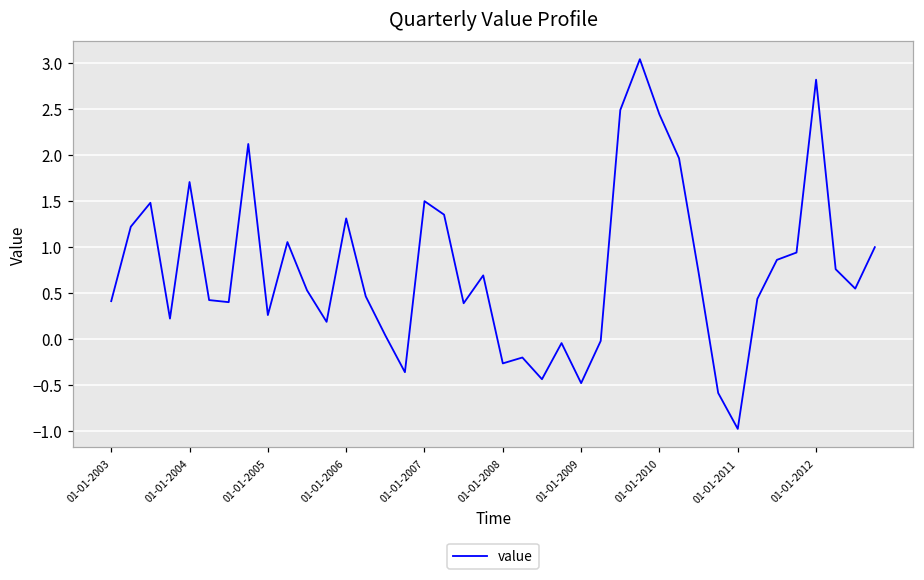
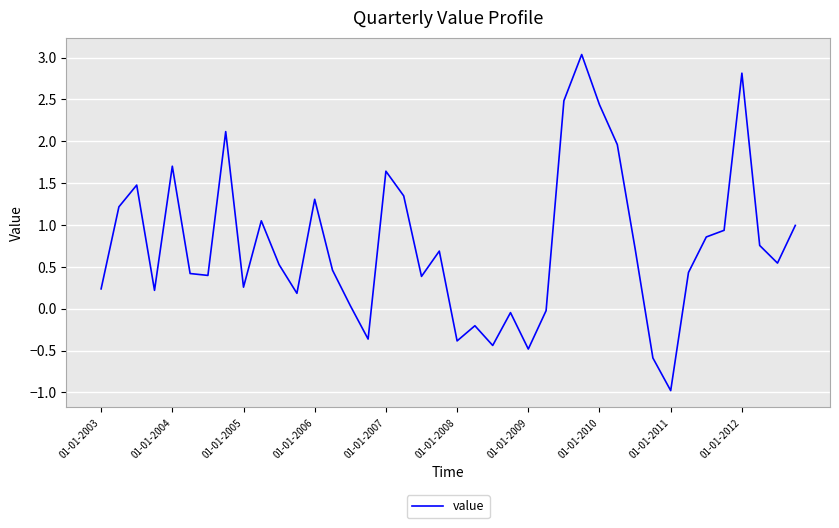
  {
-   "01-01-2003": 0.4,
+   "01-01-2003": 0.2,
    "01-01-2004": 1.7,
    "01-01-2005": 0.3,
    "01-01-2006": 1.3,
-   "01-01-2007": 1.5,
-   "01-01-2008": -0.3,
+   "01-01-2007": 1.6,
+   "01-01-2008": -0.4,
    "01-01-2009": -0.5,
    "01-01-2010": 2.4,
    "01-01-2011": -1.0,
    "01-01-2012": 2.8
  }
